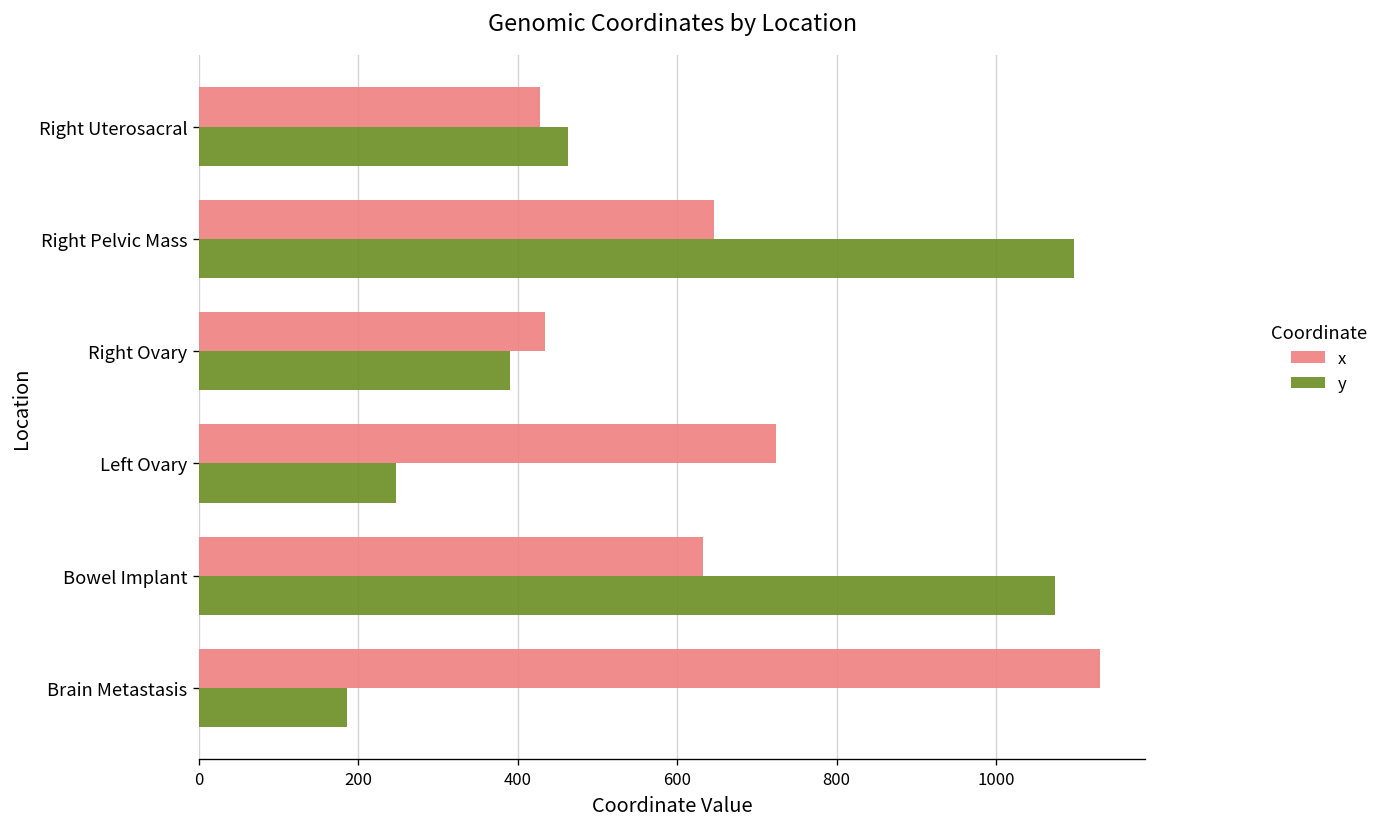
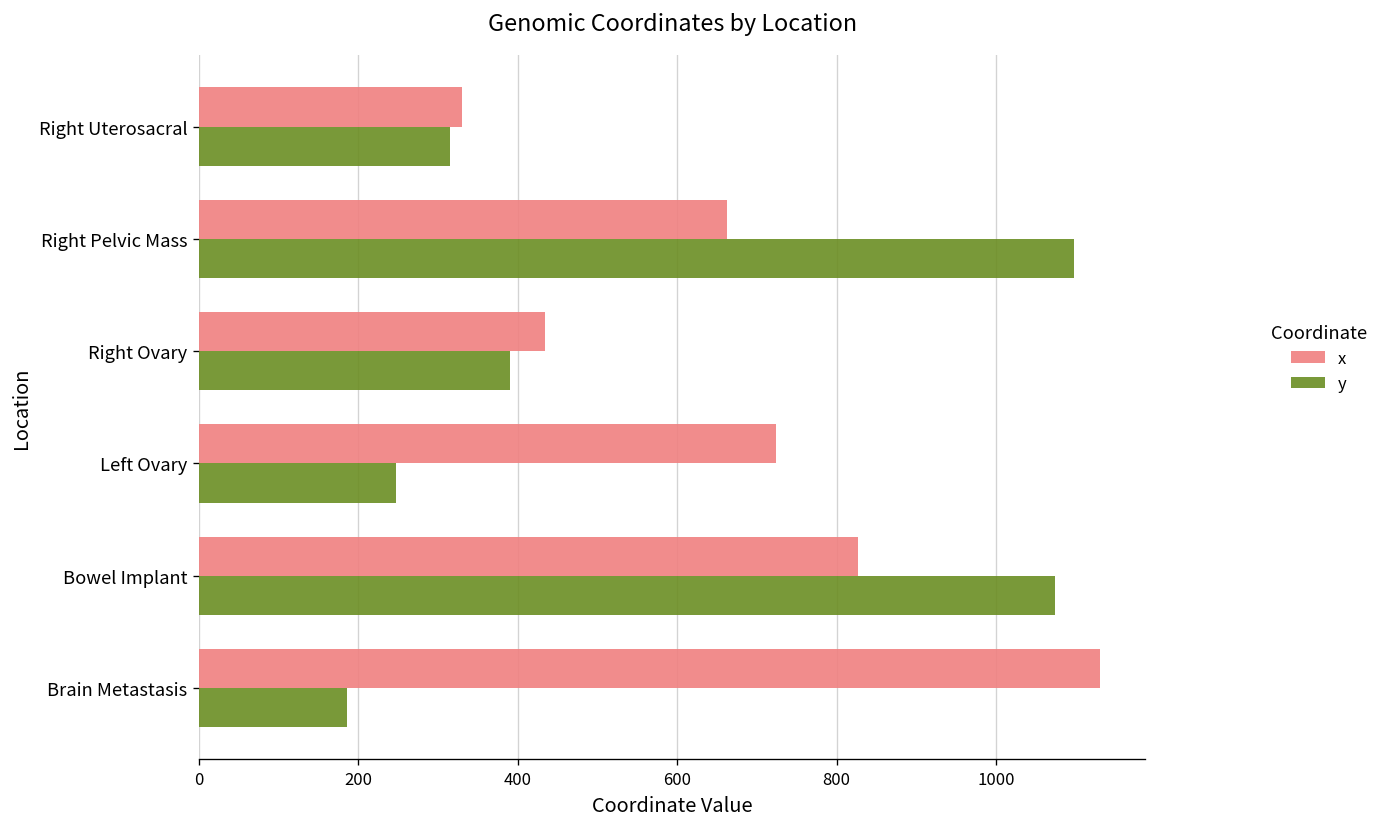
  {
    "x": {
-     "Right Uterosacral": 430,
-     "Right Pelvic Mass": 650,
+     "Right Uterosacral": 330,
+     "Right Pelvic Mass": 660,
      "Right Ovary": 430,
      "Left Ovary": 720,
-     "Bowel Implant": 630,
+     "Bowel Implant": 830,
      "Brain Metastasis": 1130
    },
    "y": {
-     "Right Uterosacral": 460,
+     "Right Uterosacral": 320,
      "Right Pelvic Mass": 1100,
      "Right Ovary": 390,
      "Left Ovary": 250,
      "Bowel Implant": 1070,
      "Brain Metastasis": 190
    }
  }
